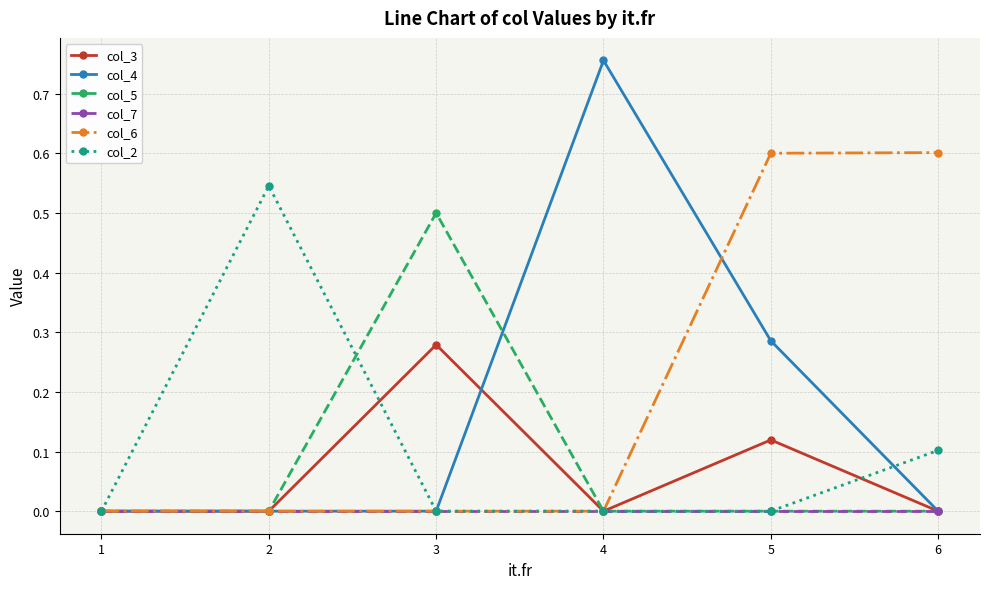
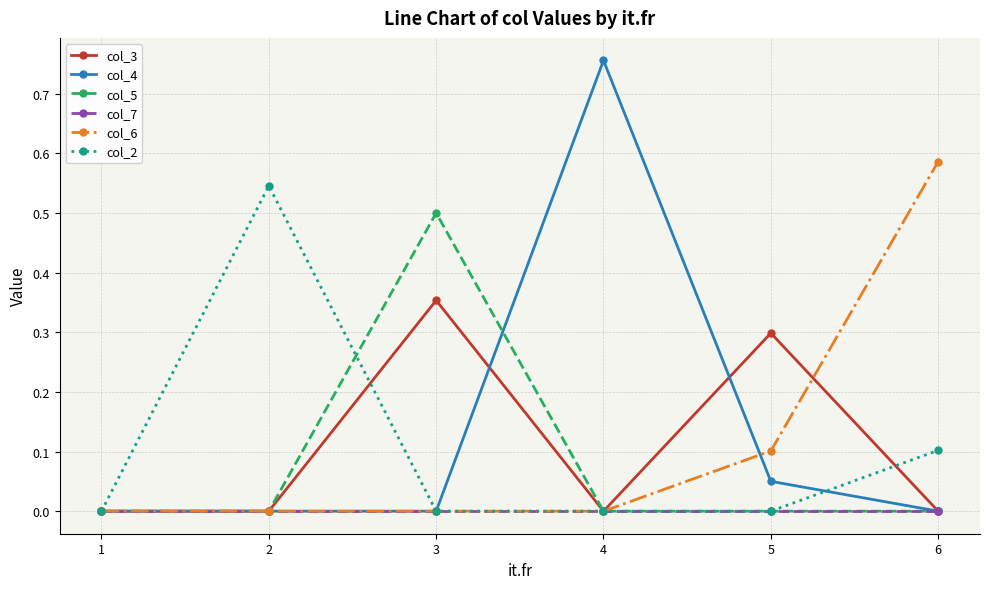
  {
    "col_3": {
-     "3": 0.28,
-     "5": 0.12
+     "3": 0.35,
+     "5": 0.30
    },
    "col_4": {
      "4": 0.76,
-     "5": 0.29
+     "5": 0.05
    },
    "col_6": {
-     "5": 0.60,
-     "6": 0.60
+     "5": 0.10,
+     "6": 0.59
    }
  }
